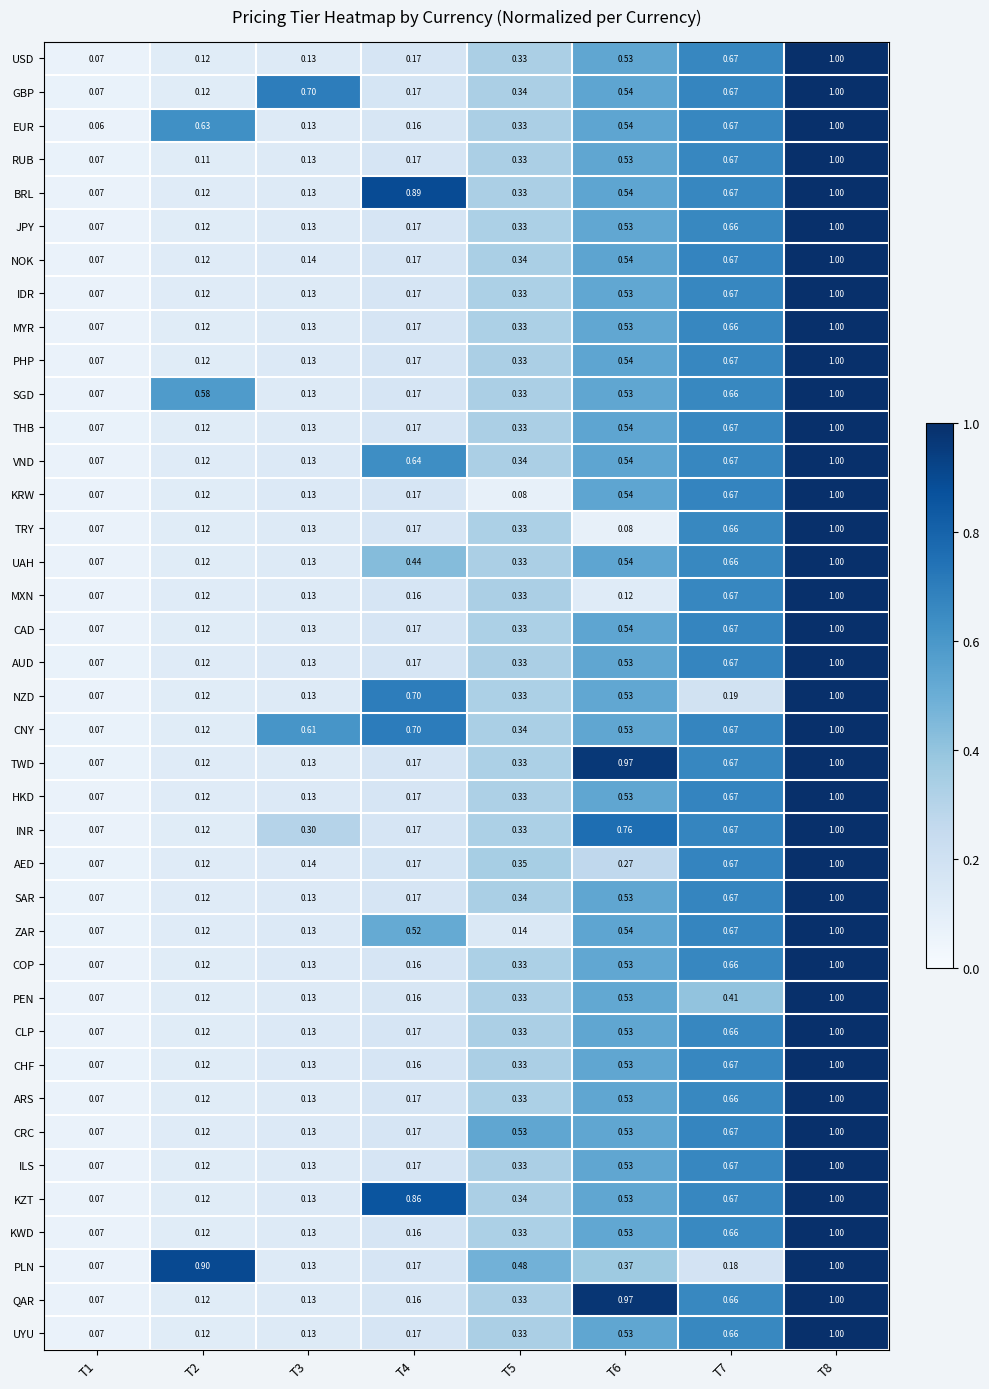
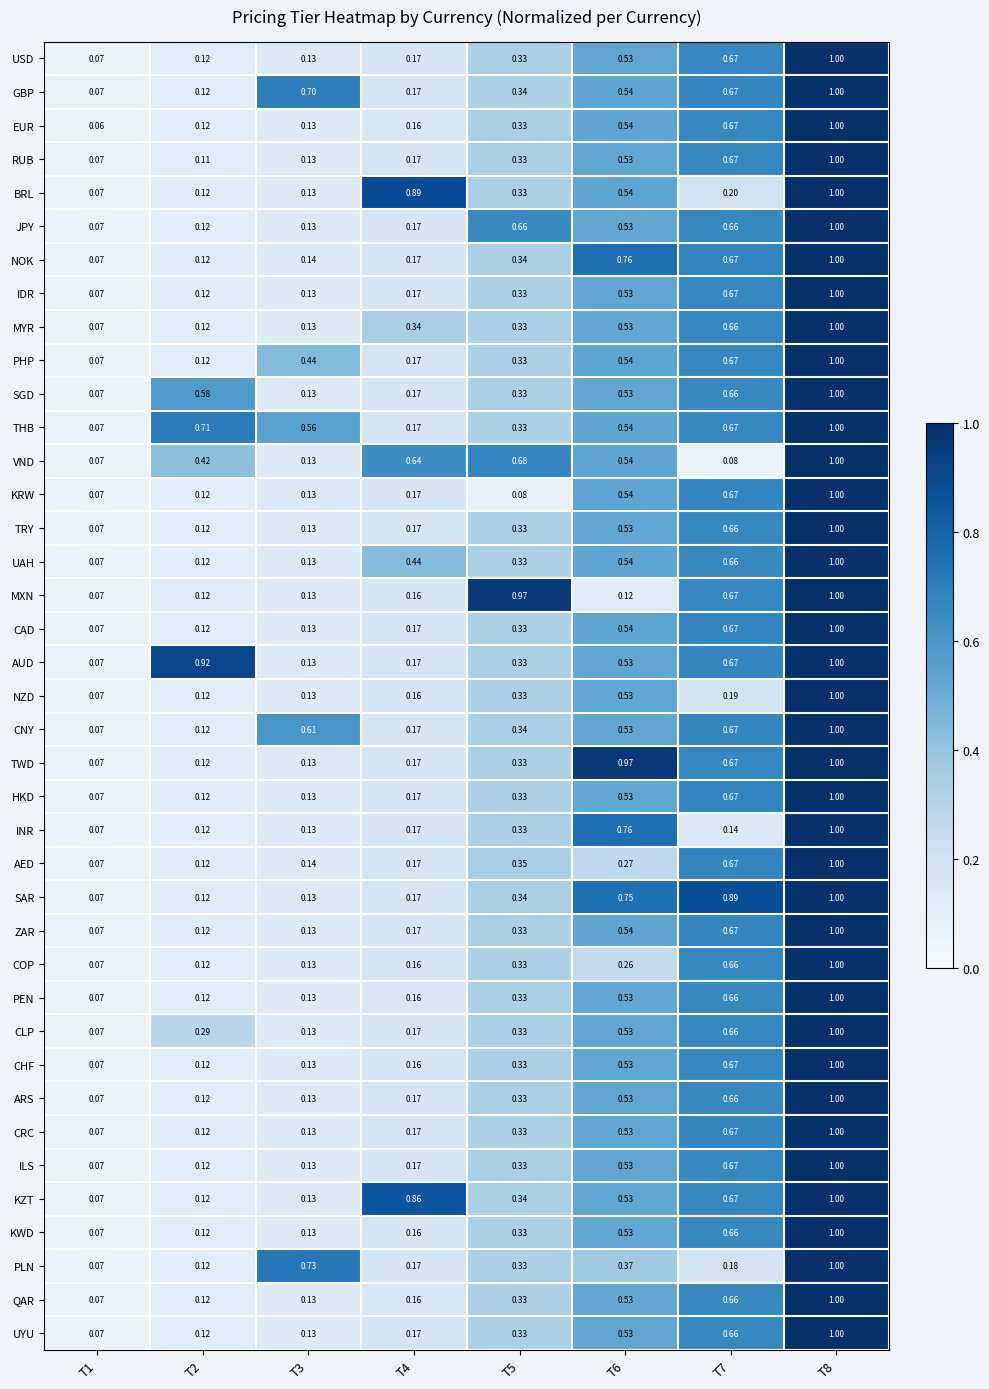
  {
    "EUR": {
      "T1": 0.06,
-     "T2": 0.63,
+     "T2": 0.12,
      "T3": 0.13,
      "T4": 0.16,
      "T5": 0.33,
      "T6": 0.54,
      "T7": 0.67,
      "T8": 1.00
    },
    "BRL": {
      "T1": 0.07,
      "T2": 0.12,
      "T3": 0.13,
      "T4": 0.89,
      "T5": 0.33,
      "T6": 0.54,
-     "T7": 0.67,
+     "T7": 0.20,
      "T8": 1.00
    },
    "JPY": {
      "T1": 0.07,
      "T2": 0.12,
      "T3": 0.13,
      "T4": 0.17,
-     "T5": 0.33,
+     "T5": 0.66,
      "T6": 0.53,
      "T7": 0.66,
      "T8": 1.00
    },
    "NOK": {
      "T1": 0.07,
      "T2": 0.12,
      "T3": 0.14,
      "T4": 0.17,
      "T5": 0.34,
-     "T6": 0.54,
+     "T6": 0.76,
      "T7": 0.67,
      "T8": 1.00
    },
    "MYR": {
      "T1": 0.07,
      "T2": 0.12,
      "T3": 0.13,
-     "T4": 0.17,
+     "T4": 0.34,
      "T5": 0.33,
      "T6": 0.53,
      "T7": 0.66,
      "T8": 1.00
    },
    "PHP": {
      "T1": 0.07,
      "T2": 0.12,
-     "T3": 0.13,
+     "T3": 0.44,
      "T4": 0.17,
      "T5": 0.33,
      "T6": 0.54,
      "T7": 0.67,
      "T8": 1.00
    },
    "THB": {
      "T1": 0.07,
-     "T2": 0.12,
-     "T3": 0.13,
+     "T2": 0.71,
+     "T3": 0.56,
      "T4": 0.17,
      "T5": 0.33,
      "T6": 0.54,
      "T7": 0.67,
      "T8": 1.00
    },
    "VND": {
      "T1": 0.07,
-     "T2": 0.12,
+     "T2": 0.42,
      "T3": 0.13,
      "T4": 0.64,
-     "T5": 0.34,
+     "T5": 0.68,
      "T6": 0.54,
-     "T7": 0.67,
+     "T7": 0.08,
      "T8": 1.00
    },
    "TRY": {
      "T1": 0.07,
      "T2": 0.12,
      "T3": 0.13,
      "T4": 0.17,
      "T5": 0.33,
-     "T6": 0.08,
+     "T6": 0.53,
      "T7": 0.66,
      "T8": 1.00
    },
    "MXN": {
      "T1": 0.07,
      "T2": 0.12,
      "T3": 0.13,
      "T4": 0.16,
-     "T5": 0.33,
+     "T5": 0.97,
      "T6": 0.12,
      "T7": 0.67,
      "T8": 1.00
    },
    "AUD": {
      "T1": 0.07,
-     "T2": 0.12,
+     "T2": 0.92,
      "T3": 0.13,
      "T4": 0.17,
      "T5": 0.33,
      "T6": 0.53,
      "T7": 0.67,
      "T8": 1.00
    },
    "NZD": {
      "T1": 0.07,
      "T2": 0.12,
      "T3": 0.13,
-     "T4": 0.70,
+     "T4": 0.16,
      "T5": 0.33,
      "T6": 0.53,
      "T7": 0.19,
      "T8": 1.00
    },
    "CNY": {
      "T1": 0.07,
      "T2": 0.12,
      "T3": 0.61,
-     "T4": 0.70,
+     "T4": 0.17,
      "T5": 0.34,
      "T6": 0.53,
      "T7": 0.67,
      "T8": 1.00
    },
    "INR": {
      "T1": 0.07,
      "T2": 0.12,
-     "T3": 0.30,
+     "T3": 0.13,
      "T4": 0.17,
      "T5": 0.33,
      "T6": 0.76,
-     "T7": 0.67,
+     "T7": 0.14,
      "T8": 1.00
    },
    "SAR": {
      "T1": 0.07,
      "T2": 0.12,
      "T3": 0.13,
      "T4": 0.17,
      "T5": 0.34,
-     "T6": 0.53,
-     "T7": 0.67,
+     "T6": 0.75,
+     "T7": 0.89,
      "T8": 1.00
    },
    "ZAR": {
      "T1": 0.07,
      "T2": 0.12,
      "T3": 0.13,
-     "T4": 0.52,
-     "T5": 0.14,
+     "T4": 0.17,
+     "T5": 0.33,
      "T6": 0.54,
      "T7": 0.67,
      "T8": 1.00
    },
    "COP": {
      "T1": 0.07,
      "T2": 0.12,
      "T3": 0.13,
      "T4": 0.16,
      "T5": 0.33,
-     "T6": 0.53,
+     "T6": 0.26,
      "T7": 0.66,
      "T8": 1.00
    },
    "PEN": {
      "T1": 0.07,
      "T2": 0.12,
      "T3": 0.13,
      "T4": 0.16,
      "T5": 0.33,
      "T6": 0.53,
-     "T7": 0.41,
+     "T7": 0.66,
      "T8": 1.00
    },
    "CLP": {
      "T1": 0.07,
-     "T2": 0.12,
+     "T2": 0.29,
      "T3": 0.13,
      "T4": 0.17,
      "T5": 0.33,
      "T6": 0.53,
      "T7": 0.66,
      "T8": 1.00
    },
    "CRC": {
      "T1": 0.07,
      "T2": 0.12,
      "T3": 0.13,
      "T4": 0.17,
-     "T5": 0.53,
+     "T5": 0.33,
      "T6": 0.53,
      "T7": 0.67,
      "T8": 1.00
    },
    "PLN": {
      "T1": 0.07,
-     "T2": 0.90,
-     "T3": 0.13,
+     "T2": 0.12,
+     "T3": 0.73,
      "T4": 0.17,
-     "T5": 0.48,
+     "T5": 0.33,
      "T6": 0.37,
      "T7": 0.18,
      "T8": 1.00
    },
    "QAR": {
      "T1": 0.07,
      "T2": 0.12,
      "T3": 0.13,
      "T4": 0.16,
      "T5": 0.33,
-     "T6": 0.97,
+     "T6": 0.53,
      "T7": 0.66,
      "T8": 1.00
    }
  }
